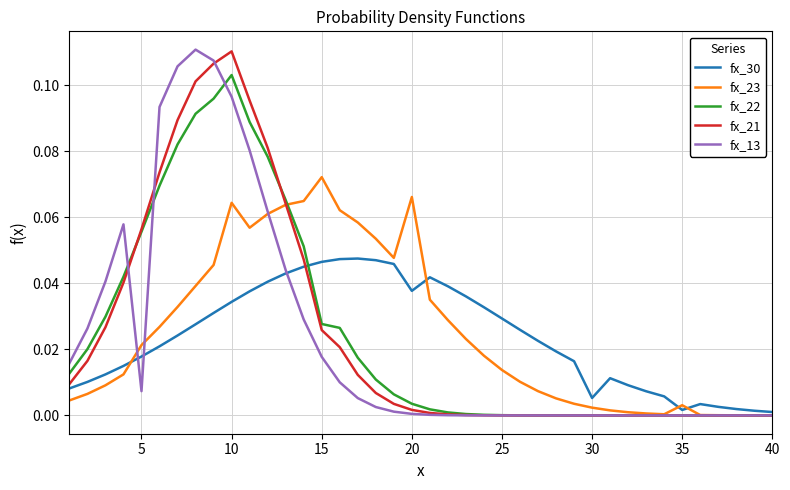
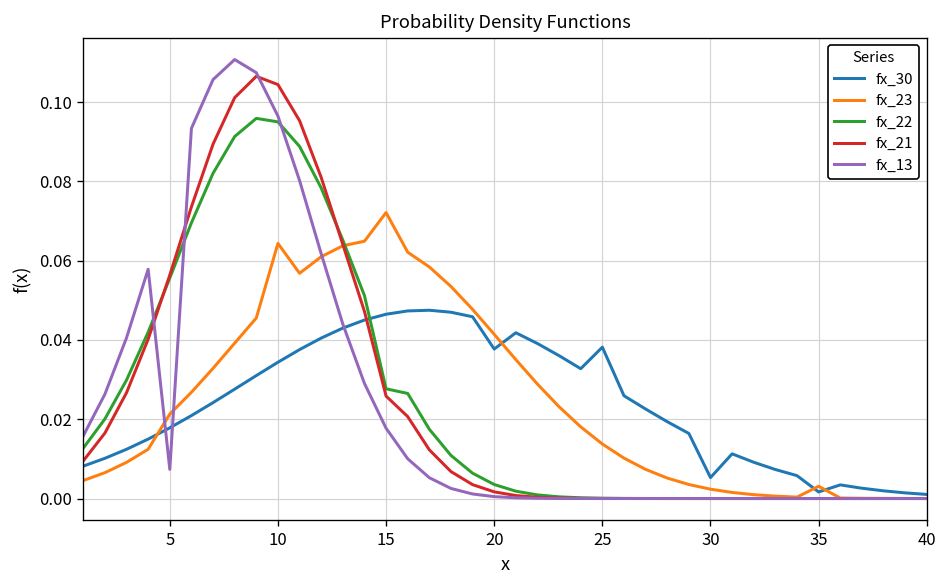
  {
    "fx_30": {
      "5": 0.018,
      "10": 0.034,
      "15": 0.046,
      "20": 0.038,
-     "25": 0.029,
+     "25": 0.038,
      "30": 0.005,
      "35": 0.002,
      "40": 0.001
    },
    "fx_23": {
      "5": 0.021,
      "10": 0.064,
      "15": 0.072,
-     "20": 0.066,
+     "20": 0.041,
      "25": 0.014,
      "30": 0.002,
      "35": 0.003
    },
    "fx_22": {
-     "10": 0.103,
+     "10": 0.095,
      "15": 0.028,
      "20": 0.004
    },
    "fx_21": {
-     "10": 0.110,
+     "10": 0.104,
      "15": 0.026,
      "20": 0.002
    },
    "fx_13": {
      "5": 0.007,
      "10": 0.096,
      "15": 0.018,
      "20": 0.000
    }
  }
